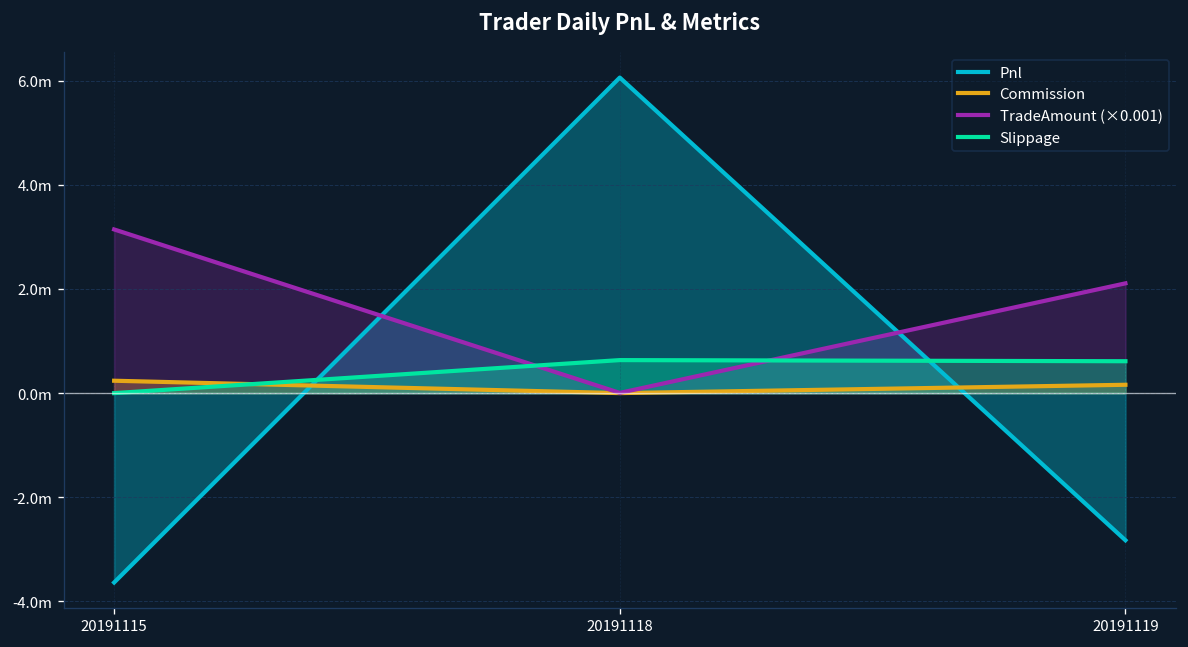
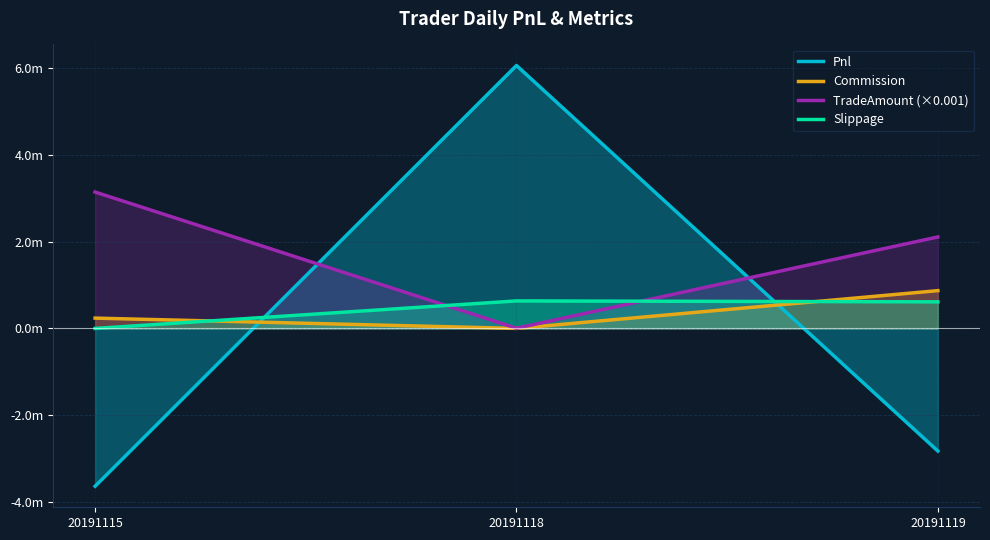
  {
    "Commission": {
      "20191115": "0.2m",
-     "20191119": "0.2m"
+     "20191119": "0.9m"
    },
    "TradeAmount (×0.001)": {
      "20191115": "3.1m",
      "20191119": "2.1m"
    },
    "Slippage": {
      "20191118": "0.6m",
      "20191119": "0.6m"
    }
  }
